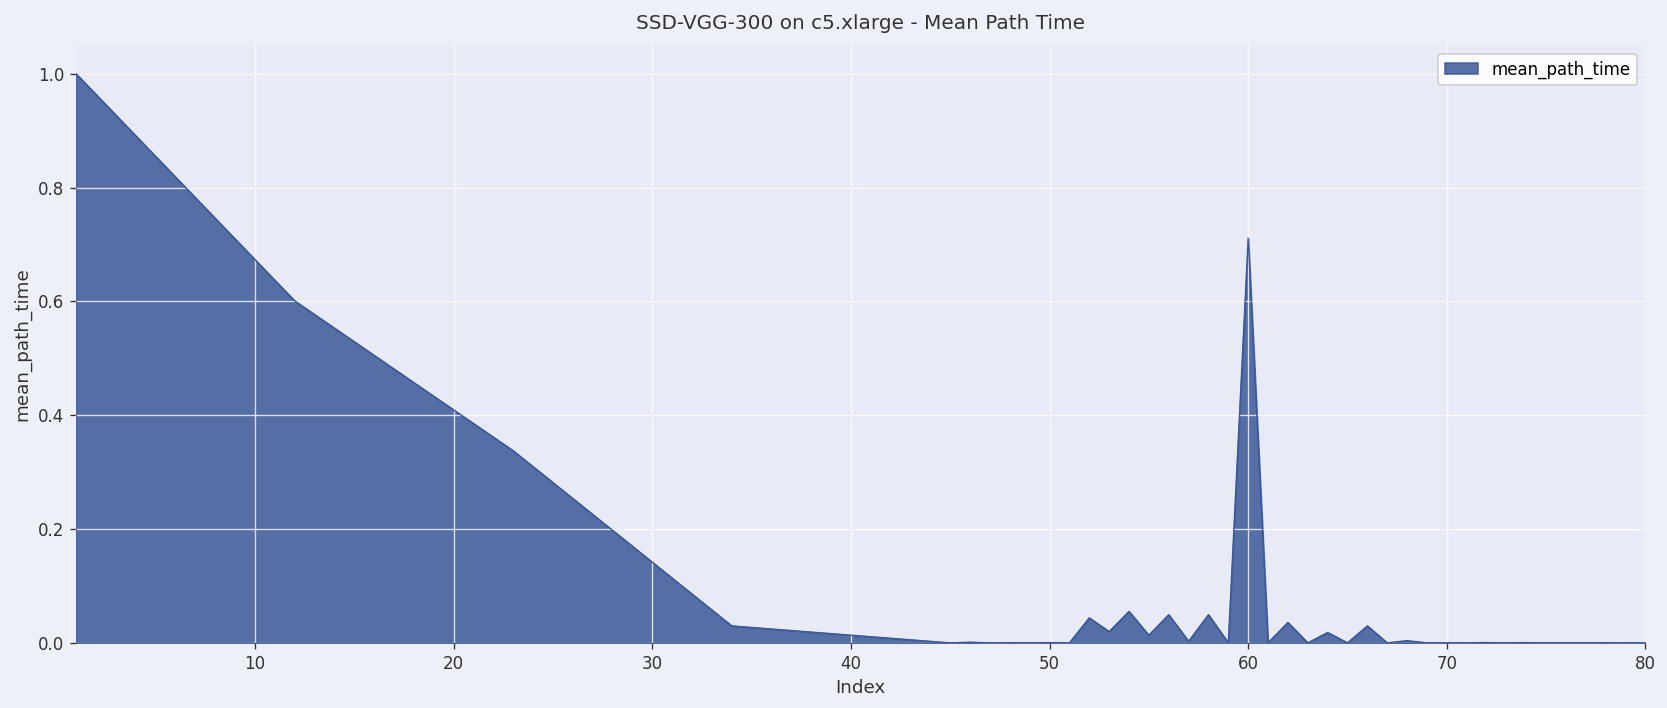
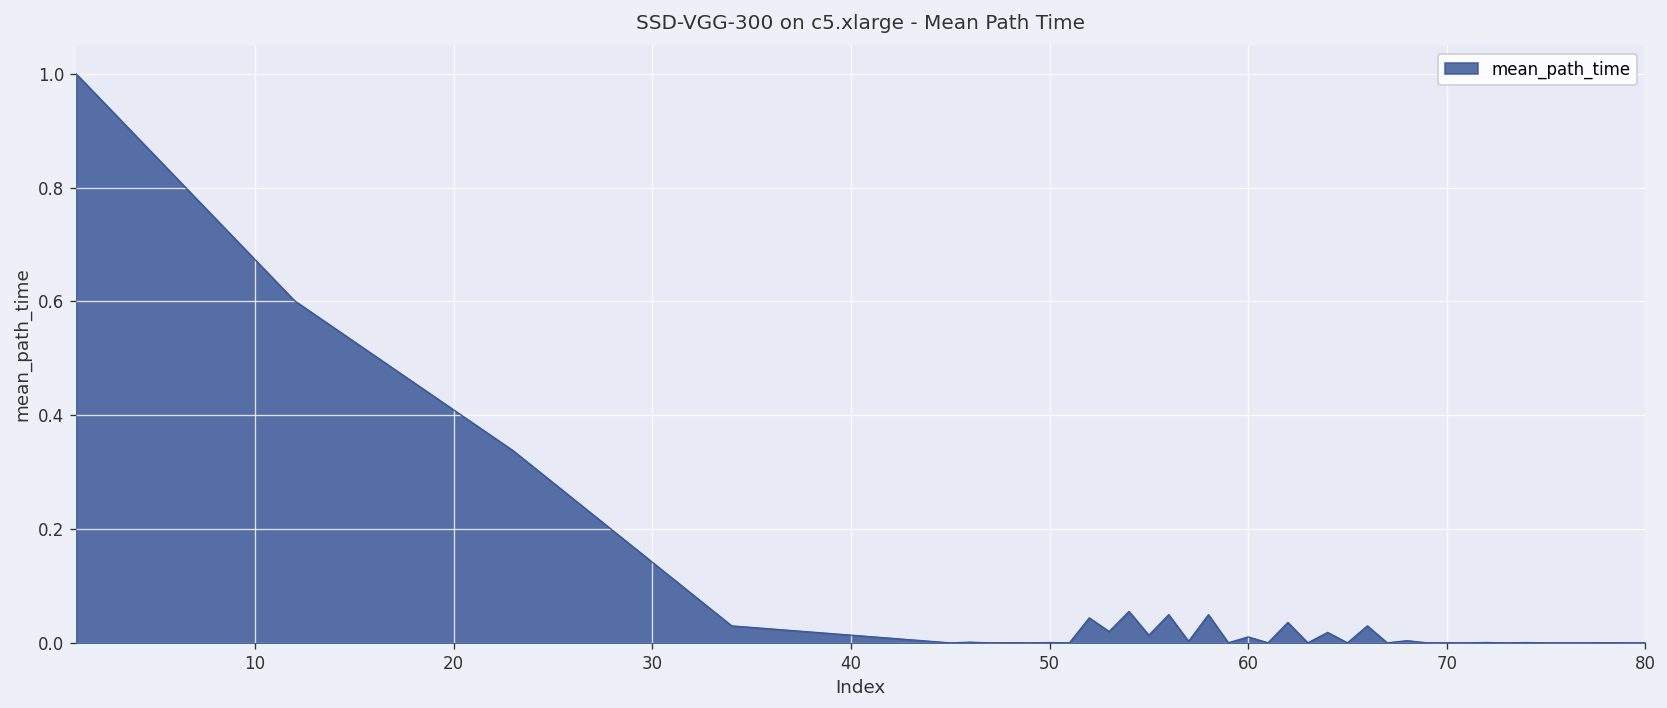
  {
    "50": 0.00,
-   "60": 0.71,
+   "60": 0.01,
    "70": 0.00,
    "80": 0.00
  }
